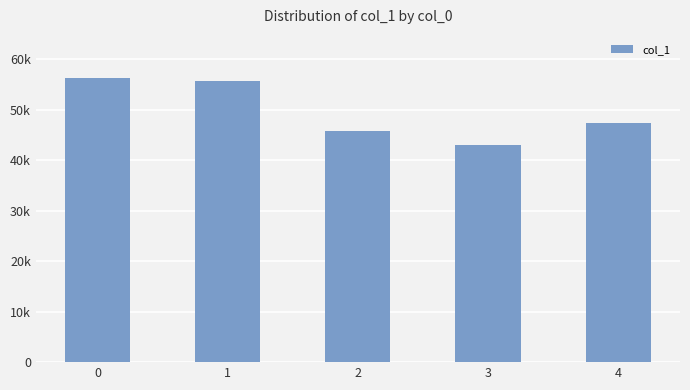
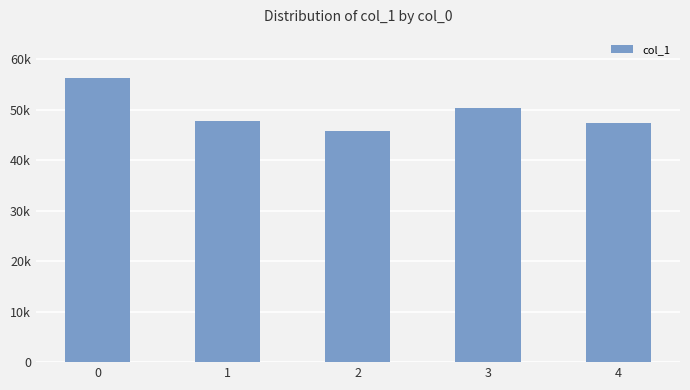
  {
    "0": 56000,
-   "1": 56000,
+   "1": 48000,
    "2": 46000,
-   "3": 43000,
+   "3": 50000,
    "4": 47000
  }
